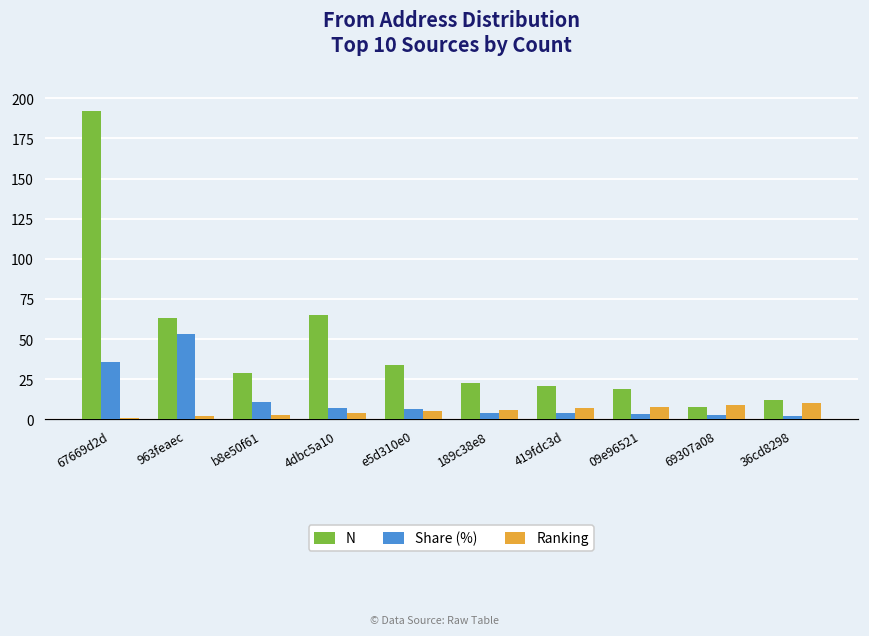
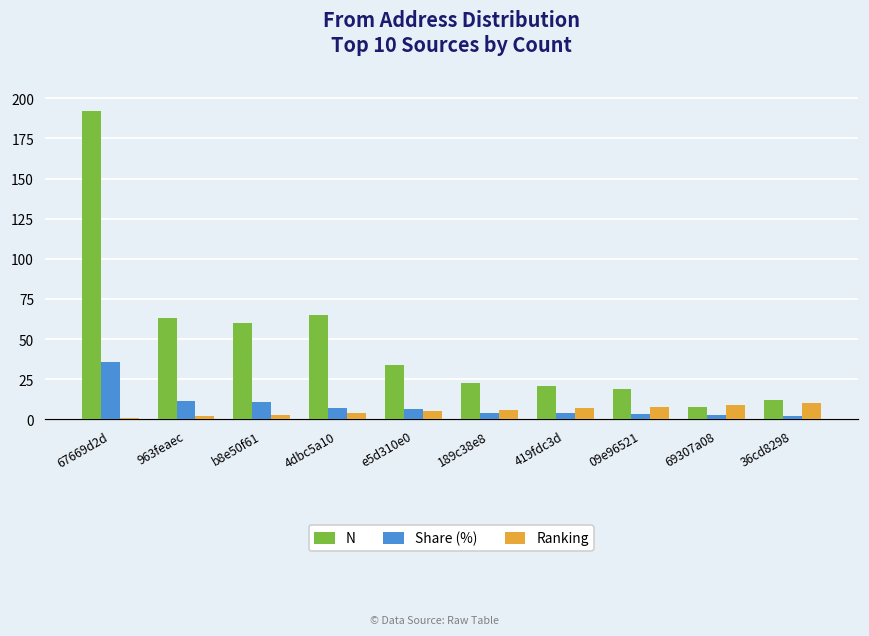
  {
    "N": {
      "67669d2d": 192,
      "963feaec": 63,
-     "b8e50f61": 29,
+     "b8e50f61": 60,
      "4dbc5a10": 65,
      "e5d310e0": 34,
      "189c38e8": 23,
      "419fdc3d": 21,
      "09e96521": 19,
      "69307a08": 8,
      "36cd8298": 12
    },
    "Share (%)": {
      "67669d2d": 36,
-     "963feaec": 53,
+     "963feaec": 12,
      "b8e50f61": 11,
      "4dbc5a10": 7,
      "e5d310e0": 6,
      "189c38e8": 4,
      "419fdc3d": 4,
      "09e96521": 4,
      "69307a08": 3,
      "36cd8298": 2
    },
    "Ranking": {
      "963feaec": 2,
      "b8e50f61": 3,
      "4dbc5a10": 4,
      "e5d310e0": 5,
      "189c38e8": 6,
      "419fdc3d": 7,
      "09e96521": 8,
      "69307a08": 9,
      "36cd8298": 10
    }
  }
